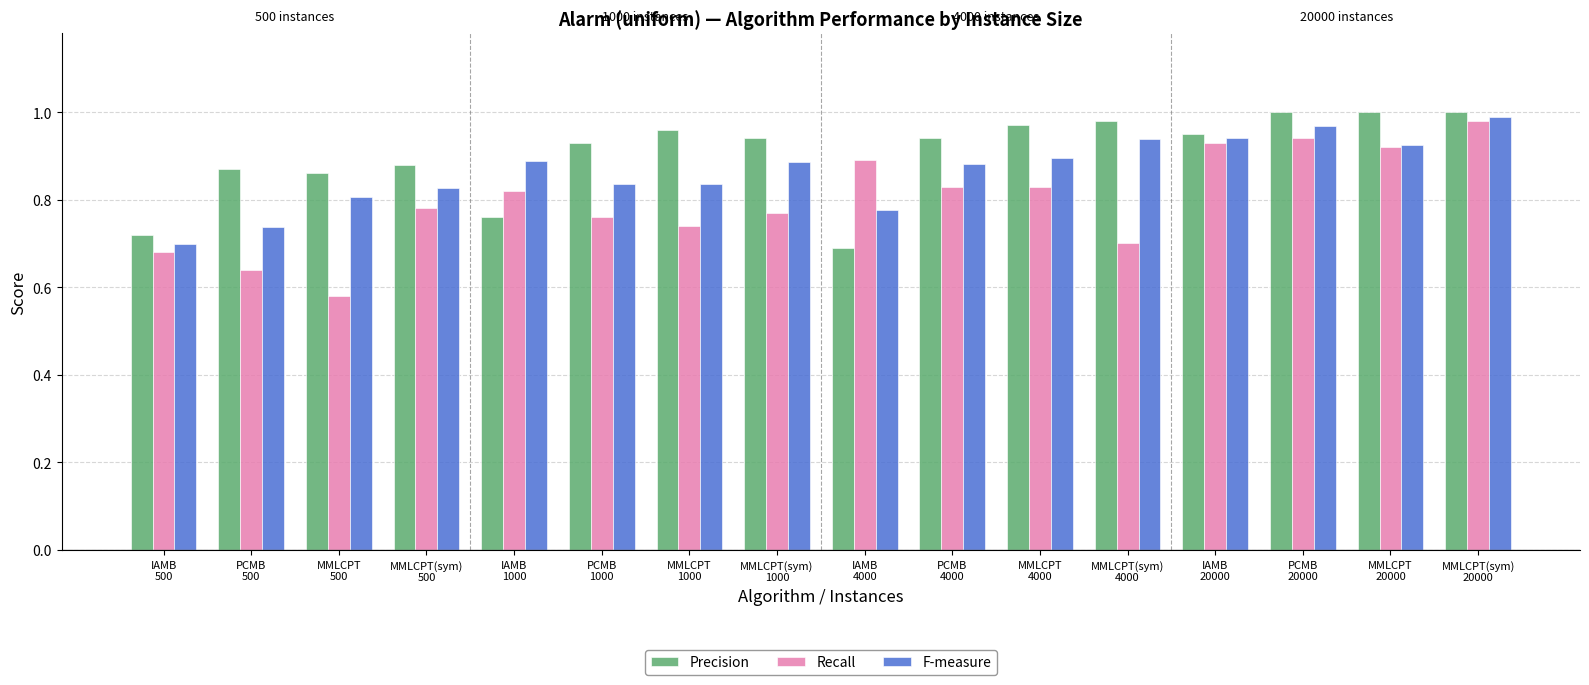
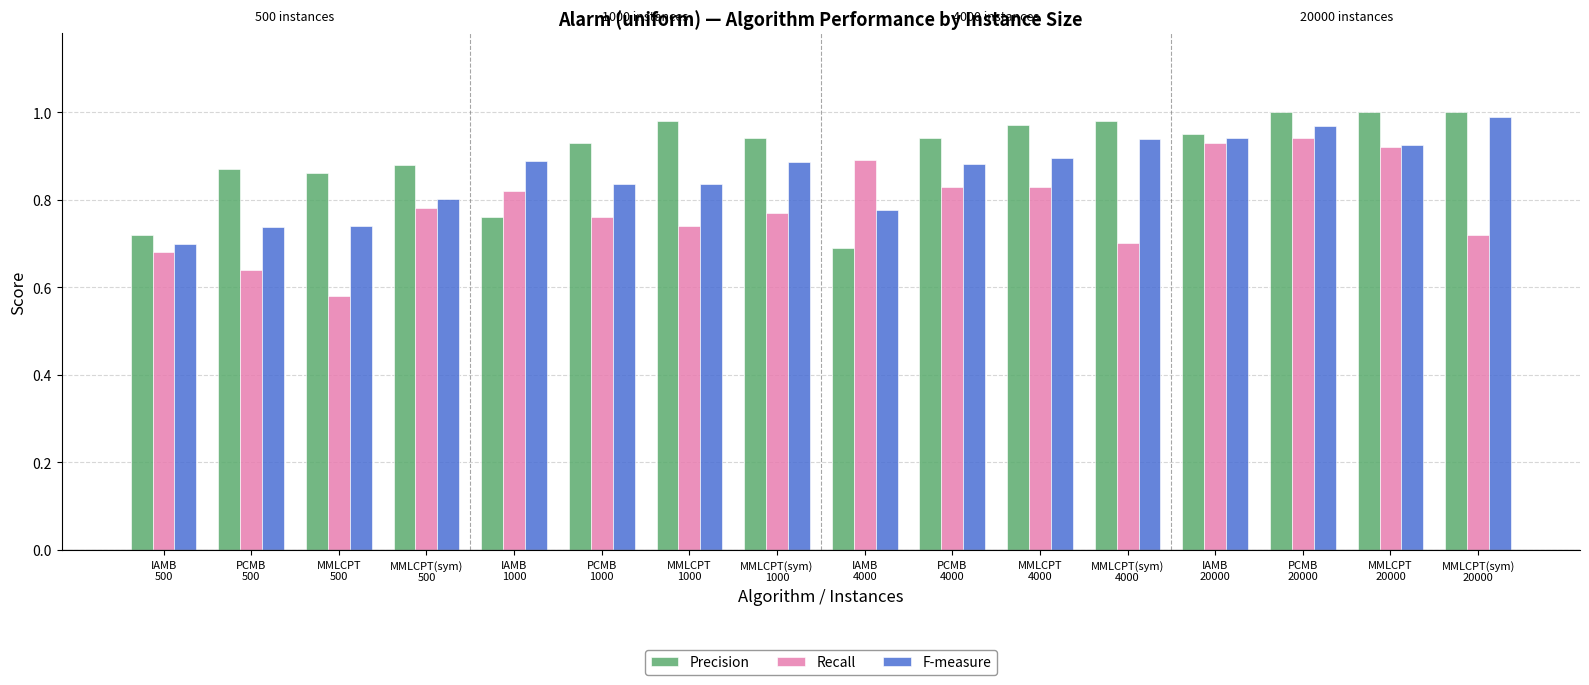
  {
    "Precision": {
      "IAMB 500": 0.72,
      "PCMB 500": 0.87,
      "MMLCPT 500": 0.86,
      "MMLCPT(sym) 500": 0.88,
      "IAMB 1000": 0.76,
      "PCMB 1000": 0.93,
-     "MMLCPT 1000": 0.96,
+     "MMLCPT 1000": 0.98,
      "MMLCPT(sym) 1000": 0.94,
      "IAMB 4000": 0.69,
      "PCMB 4000": 0.94,
      "MMLCPT 4000": 0.97,
      "MMLCPT(sym) 4000": 0.98,
      "IAMB 20000": 0.95,
      "PCMB 20000": 1.00,
      "MMLCPT 20000": 1.00,
      "MMLCPT(sym) 20000": 1.00
    },
    "Recall": {
      "IAMB 500": 0.68,
      "PCMB 500": 0.64,
      "MMLCPT 500": 0.58,
      "MMLCPT(sym) 500": 0.78,
      "IAMB 1000": 0.82,
      "PCMB 1000": 0.76,
      "MMLCPT 1000": 0.74,
      "MMLCPT(sym) 1000": 0.77,
      "IAMB 4000": 0.89,
      "PCMB 4000": 0.83,
      "MMLCPT 4000": 0.83,
      "MMLCPT(sym) 4000": 0.70,
      "IAMB 20000": 0.93,
      "PCMB 20000": 0.94,
      "MMLCPT 20000": 0.92,
-     "MMLCPT(sym) 20000": 0.98
+     "MMLCPT(sym) 20000": 0.72
    },
    "F-measure": {
      "IAMB 500": 0.70,
      "PCMB 500": 0.74,
-     "MMLCPT 500": 0.81,
-     "MMLCPT(sym) 500": 0.83,
+     "MMLCPT 500": 0.74,
+     "MMLCPT(sym) 500": 0.80,
      "IAMB 1000": 0.89,
      "PCMB 1000": 0.84,
      "MMLCPT 1000": 0.84,
      "MMLCPT(sym) 1000": 0.89,
      "IAMB 4000": 0.78,
      "PCMB 4000": 0.88,
      "MMLCPT 4000": 0.89,
      "MMLCPT(sym) 4000": 0.94,
      "IAMB 20000": 0.94,
      "PCMB 20000": 0.97,
      "MMLCPT 20000": 0.93,
      "MMLCPT(sym) 20000": 0.99
    }
  }
